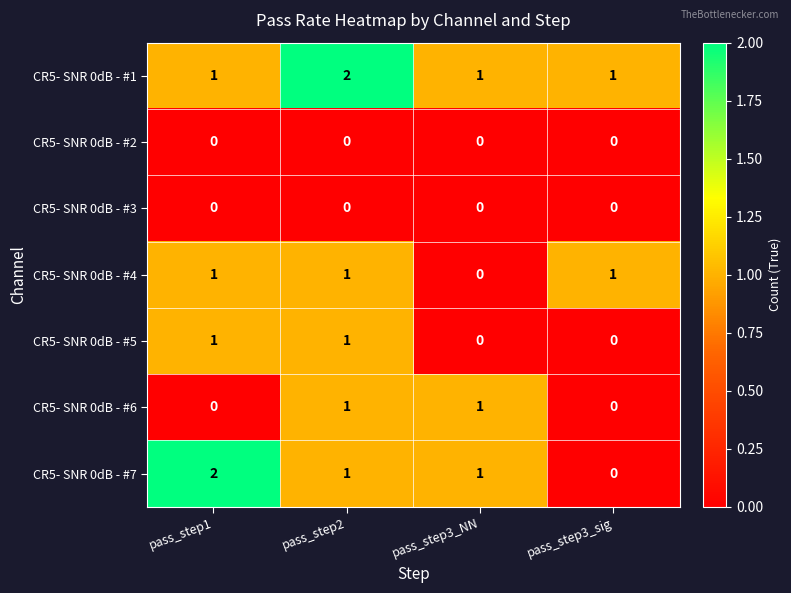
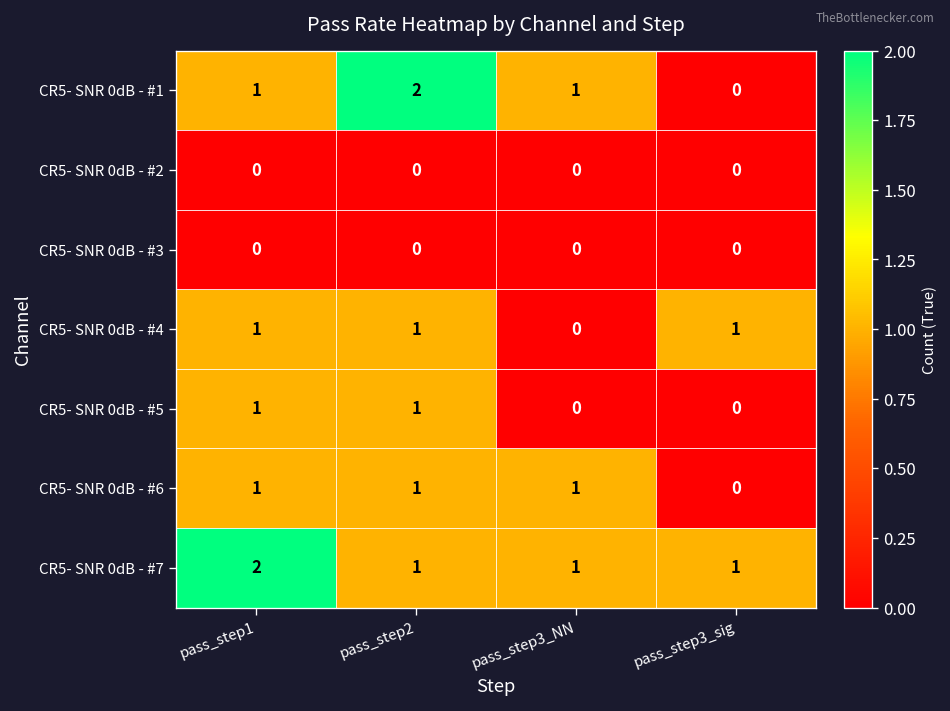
  {
    "CR5- SNR 0dB - #1": {
      "pass_step1": 1,
      "pass_step2": 2,
      "pass_step3_NN": 1,
-     "pass_step3_sig": 1
+     "pass_step3_sig": 0
    },
    "CR5- SNR 0dB - #2": {
      "pass_step1": 0,
      "pass_step2": 0,
      "pass_step3_NN": 0,
      "pass_step3_sig": 0
    },
    "CR5- SNR 0dB - #3": {
      "pass_step1": 0,
      "pass_step2": 0,
      "pass_step3_NN": 0,
      "pass_step3_sig": 0
    },
    "CR5- SNR 0dB - #4": {
      "pass_step1": 1,
      "pass_step2": 1,
      "pass_step3_NN": 0,
      "pass_step3_sig": 1
    },
    "CR5- SNR 0dB - #5": {
      "pass_step1": 1,
      "pass_step2": 1,
      "pass_step3_NN": 0,
      "pass_step3_sig": 0
    },
    "CR5- SNR 0dB - #6": {
-     "pass_step1": 0,
+     "pass_step1": 1,
      "pass_step2": 1,
      "pass_step3_NN": 1,
      "pass_step3_sig": 0
    },
    "CR5- SNR 0dB - #7": {
      "pass_step1": 2,
      "pass_step2": 1,
      "pass_step3_NN": 1,
-     "pass_step3_sig": 0
+     "pass_step3_sig": 1
    }
  }
